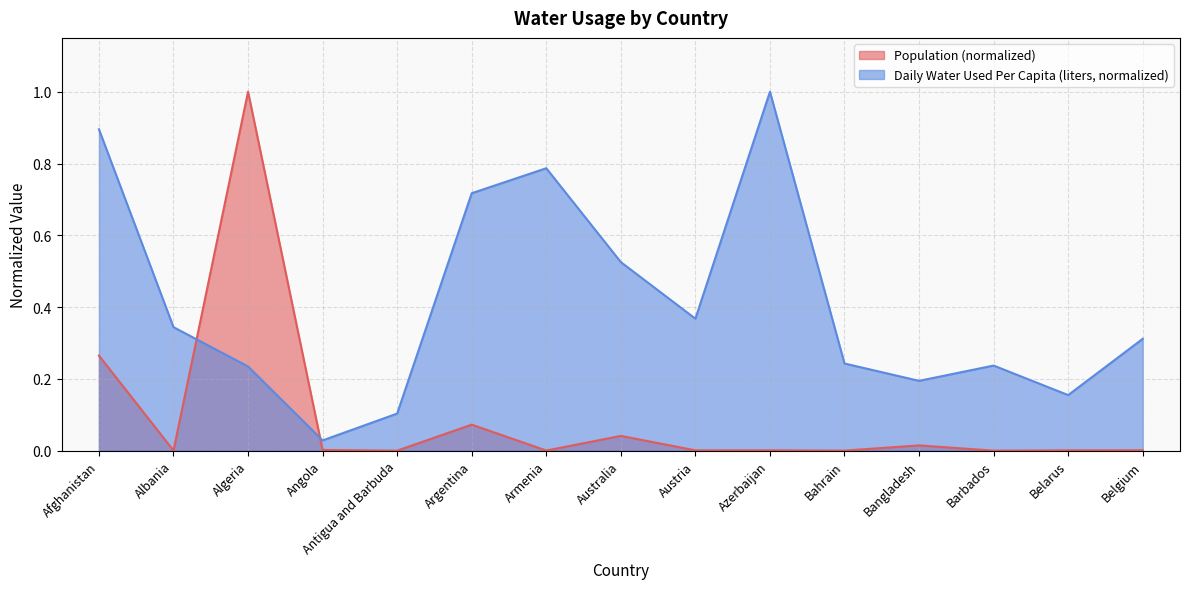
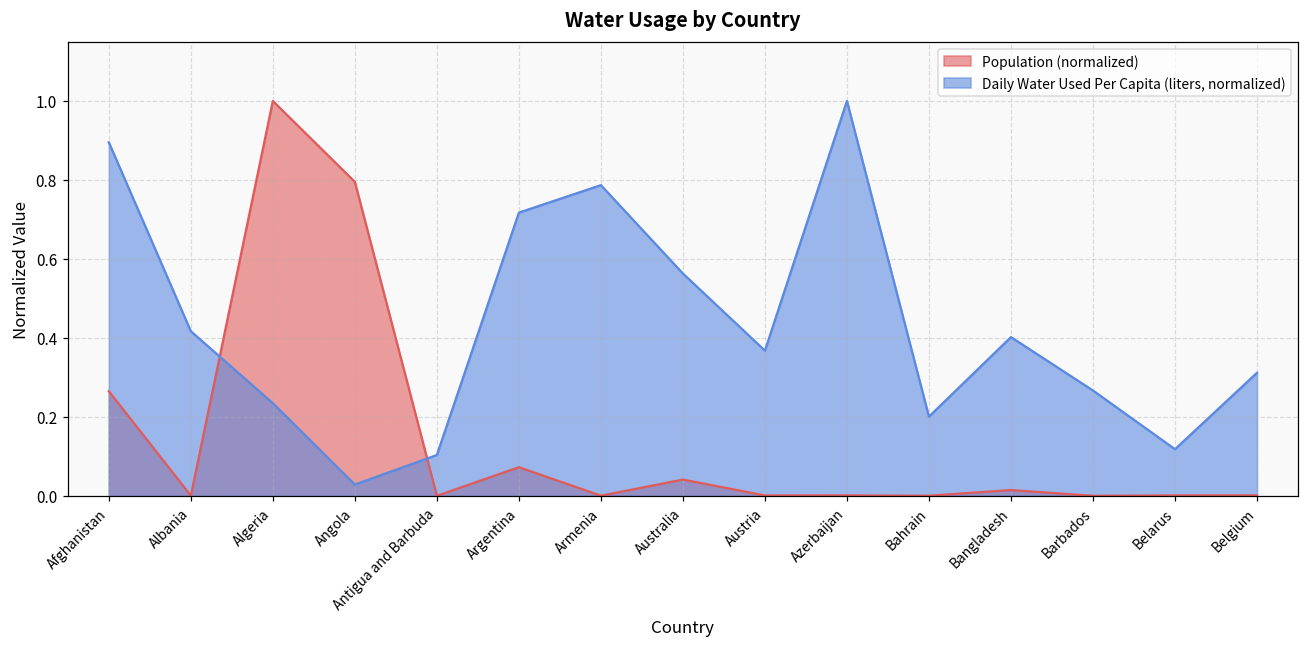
  {
    "Population (normalized)": {
      "Afghanistan": 0.26,
      "Albania": 0.00,
      "Algeria": 1.00,
-     "Angola": 0.00,
+     "Angola": 0.80,
      "Antigua and Barbuda": 0.00,
      "Argentina": 0.07,
      "Armenia": 0.00,
      "Australia": 0.04,
      "Austria": 0.00,
      "Azerbaijan": 0.00,
      "Bahrain": 0.00,
      "Bangladesh": 0.01,
      "Barbados": 0.00,
      "Belarus": 0.00,
      "Belgium": 0.00
    },
    "Daily Water Used Per Capita (liters, normalized)": {
      "Afghanistan": 0.90,
-     "Albania": 0.34,
+     "Albania": 0.42,
      "Algeria": 0.23,
      "Angola": 0.03,
      "Antigua and Barbuda": 0.10,
      "Argentina": 0.72,
      "Armenia": 0.79,
-     "Australia": 0.53,
+     "Australia": 0.56,
      "Austria": 0.37,
      "Azerbaijan": 1.00,
-     "Bahrain": 0.24,
-     "Bangladesh": 0.19,
-     "Barbados": 0.24,
-     "Belarus": 0.15,
+     "Bahrain": 0.20,
+     "Bangladesh": 0.40,
+     "Barbados": 0.27,
+     "Belarus": 0.12,
      "Belgium": 0.31
    }
  }
